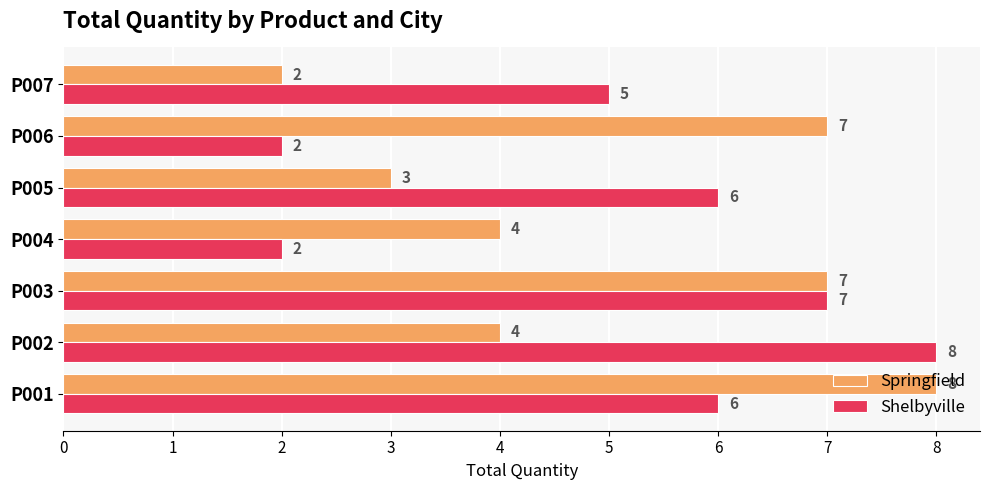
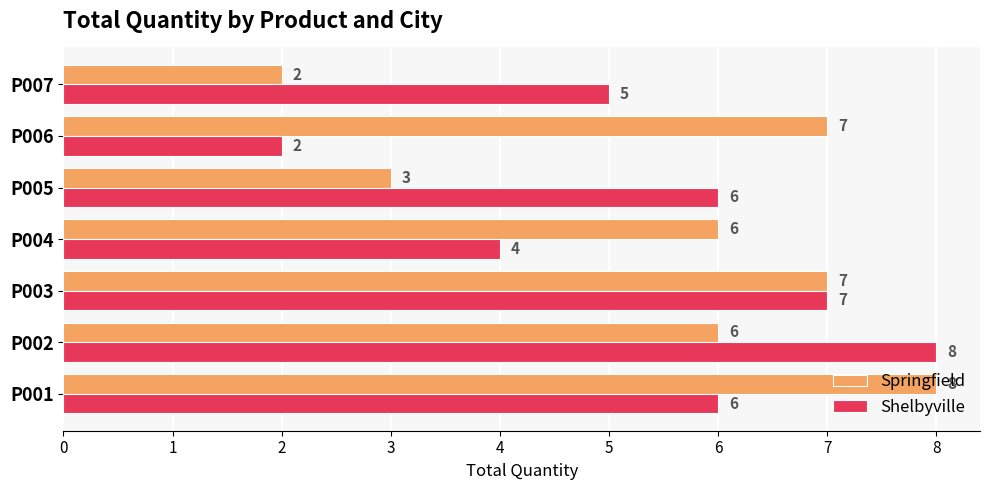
  {
    "Springfield": {
      "P007": 2,
      "P006": 7,
      "P005": 3,
-     "P004": 4,
+     "P004": 6,
      "P003": 7,
-     "P002": 4,
+     "P002": 6,
      "P001": 8
    },
    "Shelbyville": {
      "P007": 5,
      "P006": 2,
      "P005": 6,
-     "P004": 2,
+     "P004": 4,
      "P003": 7,
      "P002": 8,
      "P001": 6
    }
  }
